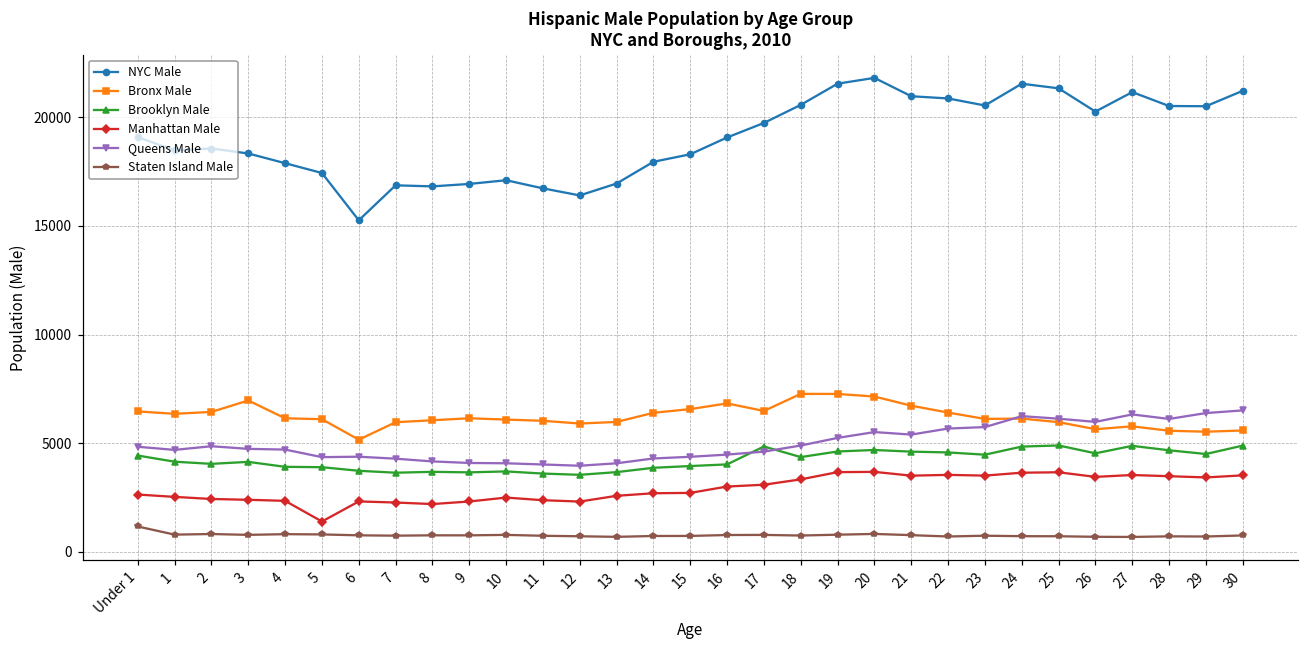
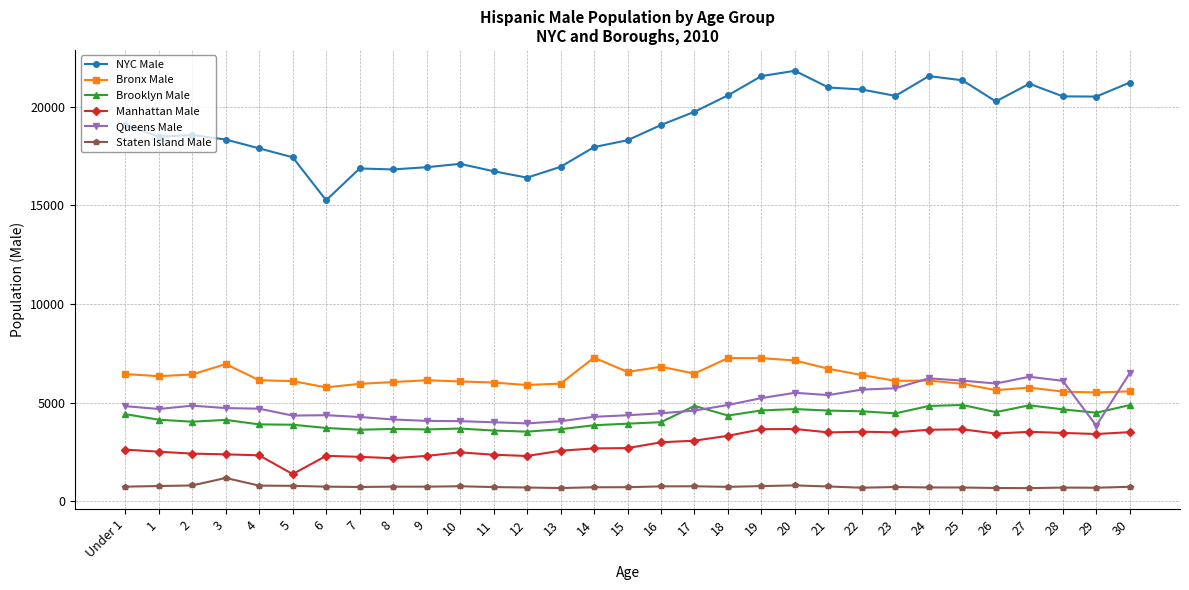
  {
    "NYC Male": {
      "3": 18300,
      "4": 17900,
      "5": 17400,
      "6": 15300,
      "7": 16900,
      "8": 16800,
      "9": 16900,
      "10": 17100,
      "11": 16700,
      "12": 16400,
      "13": 17000,
      "14": 18000,
      "15": 18300,
      "16": 19100,
      "17": 19700,
      "18": 20600,
      "19": 21600,
      "20": 21800,
      "21": 21000,
      "22": 20900,
      "23": 20600,
      "24": 21600,
      "25": 21300,
      "26": 20300,
      "27": 21200,
      "28": 20500,
      "29": 20500,
      "30": 21200
    },
    "Bronx Male": {
      "Under 1": 6500,
      "1": 6300,
      "2": 6400,
      "3": 7000,
      "4": 6100,
      "5": 6100,
-     "6": 5200,
+     "6": 5800,
      "7": 6000,
      "8": 6100,
      "9": 6100,
      "10": 6100,
      "11": 6000,
      "12": 5900,
      "13": 6000,
-     "14": 6400,
+     "14": 7300,
      "15": 6600,
      "16": 6800,
      "17": 6500,
      "18": 7300,
      "19": 7300,
      "20": 7100,
      "21": 6700,
      "22": 6400,
      "23": 6100,
      "25": 6000,
      "26": 5600,
      "27": 5800,
      "28": 5600,
      "29": 5500,
      "30": 5600
    },
    "Brooklyn Male": {
      "Under 1": 4400,
      "1": 4100,
      "2": 4000,
      "3": 4100,
      "4": 3900,
      "5": 3900,
      "6": 3700,
      "7": 3600,
      "8": 3700,
      "9": 3700,
      "10": 3700,
      "11": 3600,
      "12": 3500,
      "13": 3700,
      "14": 3900,
      "15": 3900,
      "16": 4000,
      "17": 4800,
      "18": 4400,
      "19": 4600,
      "20": 4700,
      "21": 4600,
      "22": 4600,
      "23": 4500,
      "24": 4800,
      "25": 4900,
      "26": 4500,
      "27": 4900,
      "28": 4700,
      "29": 4500,
      "30": 4900
    },
    "Manhattan Male": {
      "Under 1": 2600,
      "1": 2500,
      "2": 2400,
      "3": 2400,
      "4": 2300,
      "5": 1400,
      "6": 2300,
      "7": 2300,
      "8": 2200,
      "9": 2300,
      "10": 2500,
      "11": 2400,
      "12": 2300,
      "13": 2600,
      "14": 2700,
      "15": 2700,
      "16": 3000,
      "17": 3100,
      "18": 3300,
      "19": 3700,
      "20": 3700,
      "21": 3500,
      "22": 3500,
      "23": 3500,
      "24": 3600,
      "25": 3700,
      "26": 3400,
      "27": 3500,
      "28": 3500,
      "29": 3400,
      "30": 3500
    },
    "Queens Male": {
      "Under 1": 4800,
      "1": 4700,
      "2": 4900,
      "3": 4700,
      "4": 4700,
      "5": 4400,
      "6": 4400,
      "7": 4300,
      "8": 4200,
      "9": 4100,
      "10": 4100,
      "11": 4000,
      "12": 4000,
      "13": 4100,
      "14": 4300,
      "15": 4400,
      "16": 4500,
      "17": 4600,
      "18": 4900,
      "19": 5200,
      "20": 5500,
      "21": 5400,
      "22": 5700,
      "23": 5700,
      "25": 6100,
      "26": 6000,
      "27": 6300,
      "28": 6100,
-     "29": 6400,
+     "29": 3800,
      "30": 6500
    },
    "Staten Island Male": {
-     "Under 1": 1200,
+     "Under 1": 800,
      "1": 800,
      "2": 800,
-     "3": 800,
+     "3": 1200,
      "4": 800,
      "5": 800,
      "6": 800,
      "7": 700,
      "8": 800,
      "9": 800,
      "10": 800,
      "11": 700,
      "12": 700,
      "13": 700,
      "14": 700,
      "15": 700,
      "16": 800,
      "17": 800,
      "18": 700,
      "19": 800,
      "20": 800,
      "21": 800,
      "22": 700,
      "23": 700,
      "24": 700,
      "25": 700,
      "26": 700,
      "27": 700,
      "28": 700,
      "29": 700,
      "30": 700
    }
  }
